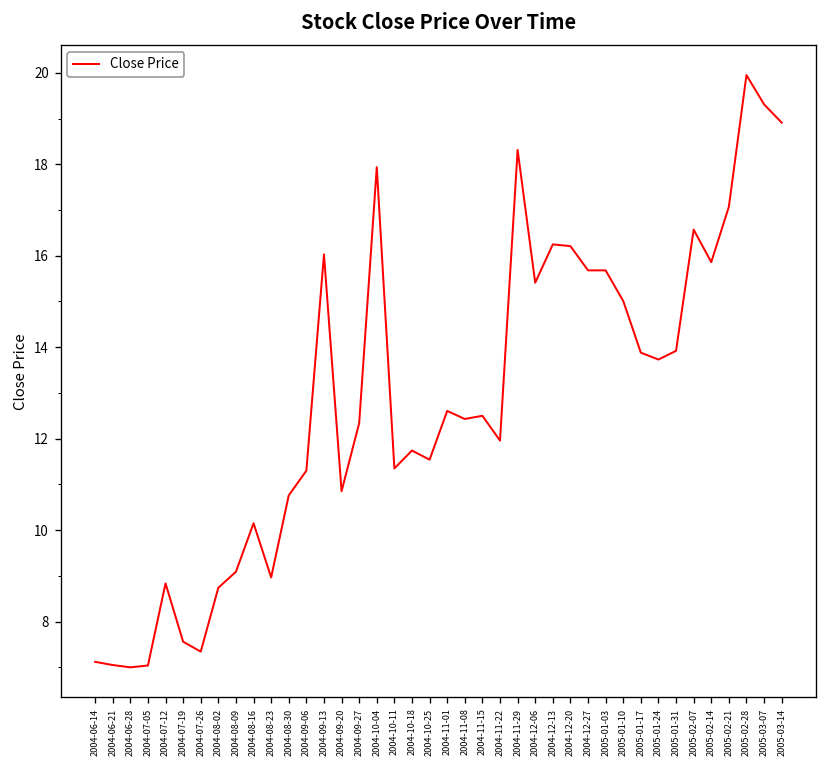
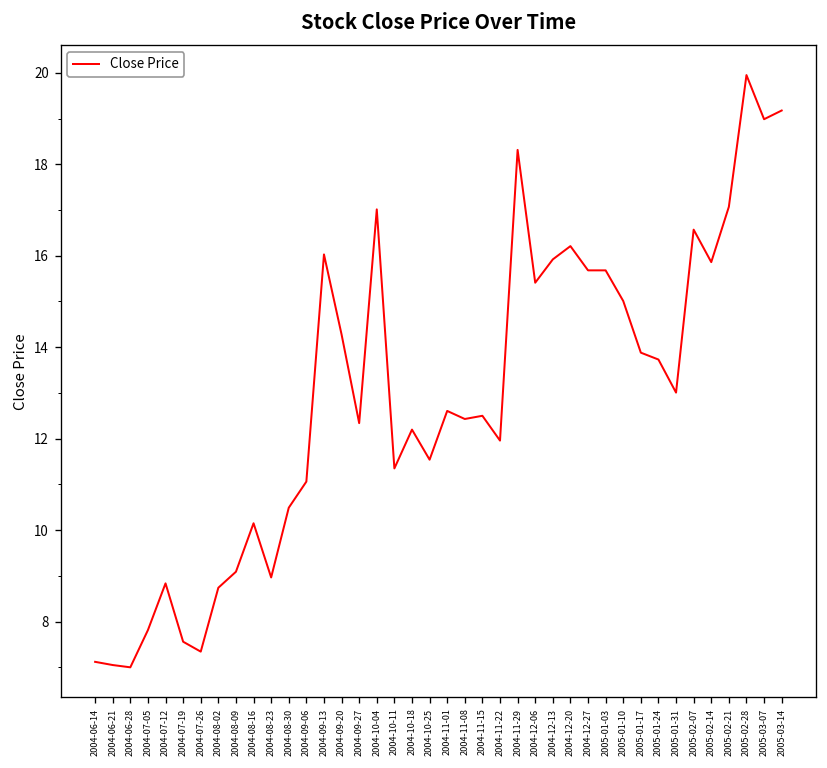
  {
    "2004-06-14": 7.1,
    "2004-06-21": 7.1,
    "2004-06-28": 7.0,
-   "2004-07-05": 7.0,
+   "2004-07-05": 7.8,
    "2004-07-12": 8.8,
    "2004-07-19": 7.6,
    "2004-07-26": 7.3,
    "2004-08-02": 8.7,
    "2004-08-09": 9.1,
    "2004-08-16": 10.1,
    "2004-08-23": 9.0,
-   "2004-08-30": 10.8,
-   "2004-09-06": 11.3,
+   "2004-08-30": 10.5,
+   "2004-09-06": 11.1,
    "2004-09-13": 16.0,
-   "2004-09-20": 10.9,
+   "2004-09-20": 14.3,
    "2004-09-27": 12.3,
-   "2004-10-04": 17.9,
+   "2004-10-04": 17.0,
    "2004-10-11": 11.3,
-   "2004-10-18": 11.7,
+   "2004-10-18": 12.2,
    "2004-10-25": 11.5,
    "2004-11-01": 12.6,
    "2004-11-08": 12.4,
    "2004-11-15": 12.5,
    "2004-11-22": 12.0,
    "2004-11-29": 18.3,
    "2004-12-06": 15.4,
-   "2004-12-13": 16.2,
+   "2004-12-13": 15.9,
    "2004-12-20": 16.2,
    "2004-12-27": 15.7,
    "2005-01-03": 15.7,
    "2005-01-10": 15.0,
    "2005-01-17": 13.9,
    "2005-01-24": 13.7,
-   "2005-01-31": 13.9,
+   "2005-01-31": 13.0,
    "2005-02-07": 16.6,
    "2005-02-14": 15.9,
    "2005-02-21": 17.1,
    "2005-02-28": 20.0,
-   "2005-03-07": 19.3,
-   "2005-03-14": 18.9
+   "2005-03-07": 19.0,
+   "2005-03-14": 19.2
  }
